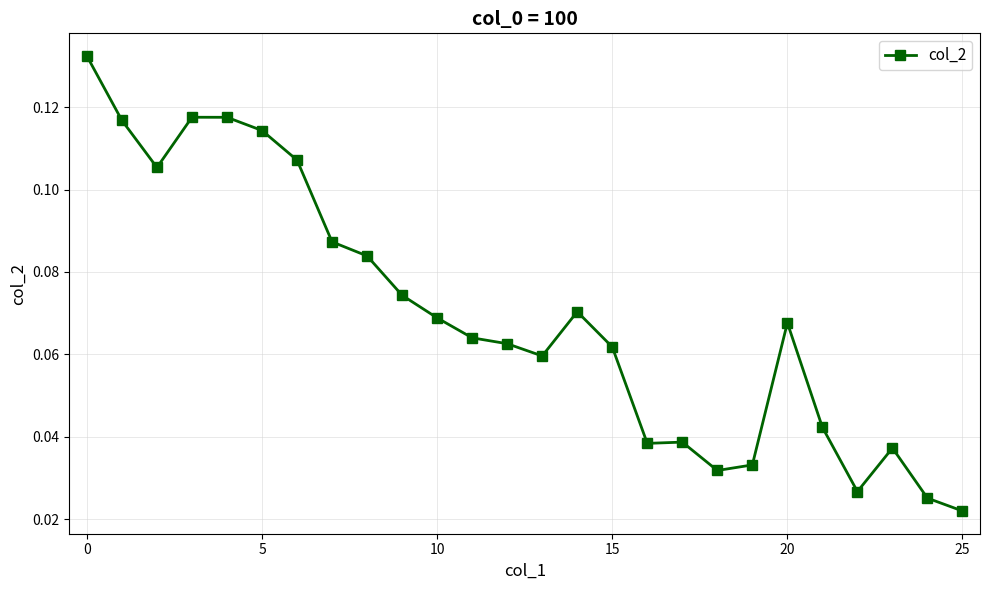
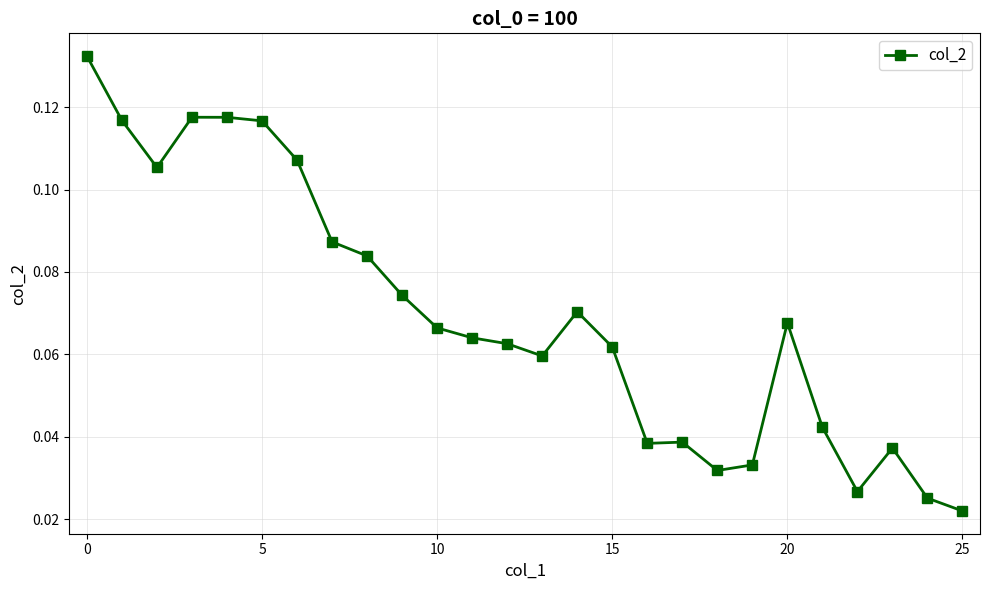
  {
    "0": 0.132,
-   "5": 0.114,
-   "10": 0.069,
+   "5": 0.117,
+   "10": 0.066,
    "15": 0.062,
    "20": 0.068,
    "25": 0.022
  }
